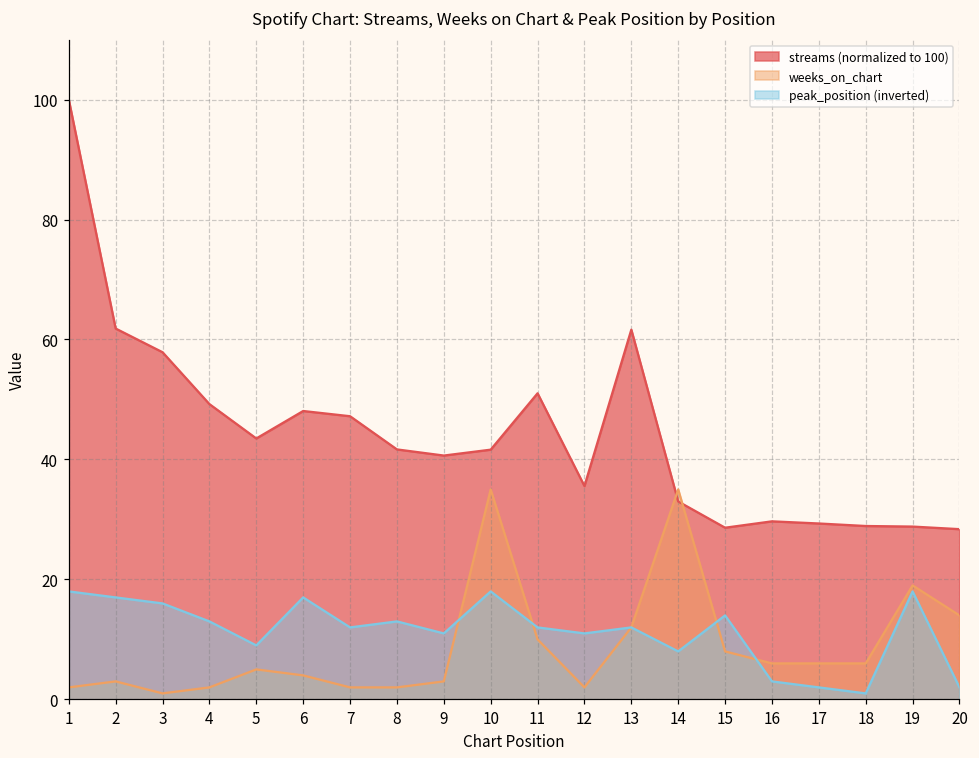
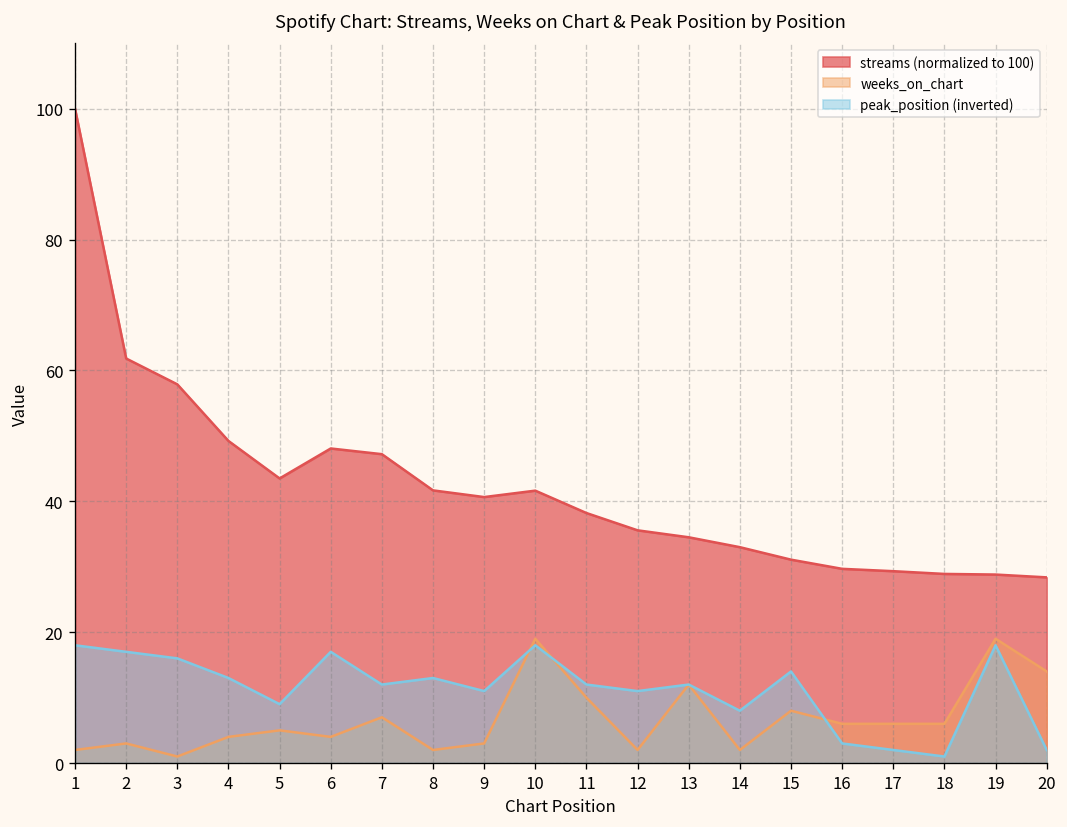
  {
    "streams (normalized to 100)": {
      "1": 100,
      "2": 62,
      "3": 58,
      "4": 49,
      "5": 43,
      "6": 48,
      "7": 47,
      "8": 42,
      "9": 41,
      "10": 42,
-     "11": 51,
+     "11": 38,
      "12": 36,
-     "13": 62,
+     "13": 35,
      "14": 33,
-     "15": 29,
+     "15": 31,
      "16": 30,
      "17": 29,
      "18": 29,
      "19": 29,
      "20": 28
    },
    "weeks_on_chart": {
      "1": 2,
      "2": 3,
      "3": 1,
-     "4": 2,
+     "4": 4,
      "5": 5,
      "6": 4,
-     "7": 2,
+     "7": 7,
      "8": 2,
      "9": 3,
-     "10": 35,
+     "10": 19,
      "11": 10,
      "12": 2,
-     "14": 35,
+     "14": 2,
      "15": 8,
      "16": 6,
      "17": 6,
      "18": 6,
      "19": 19,
      "20": 14
    },
    "peak_position (inverted)": {
      "1": 18,
      "2": 17,
      "3": 16,
      "4": 13,
      "5": 9,
      "6": 17,
      "7": 12,
      "8": 13,
      "9": 11,
      "10": 18,
      "11": 12,
      "12": 11,
      "14": 8,
      "15": 14,
      "16": 3,
      "17": 2,
      "18": 1,
      "19": 18,
      "20": 2
    }
  }
